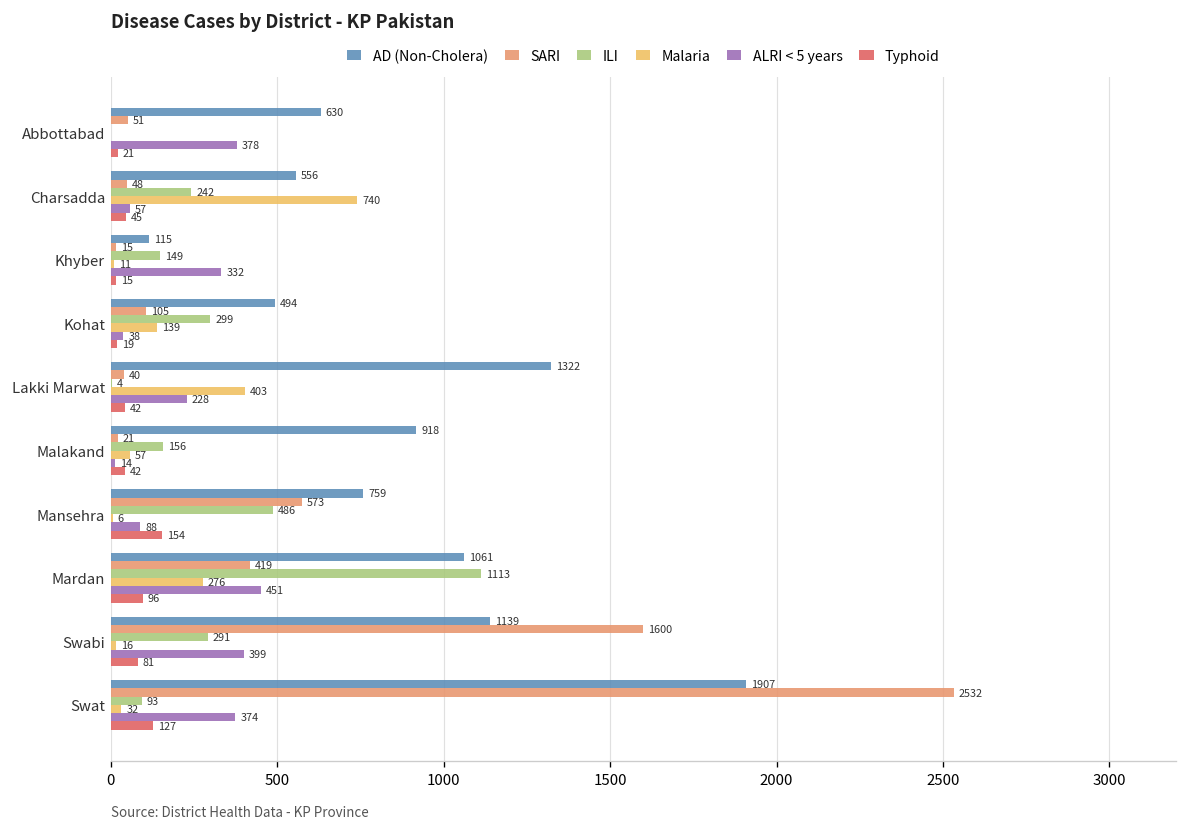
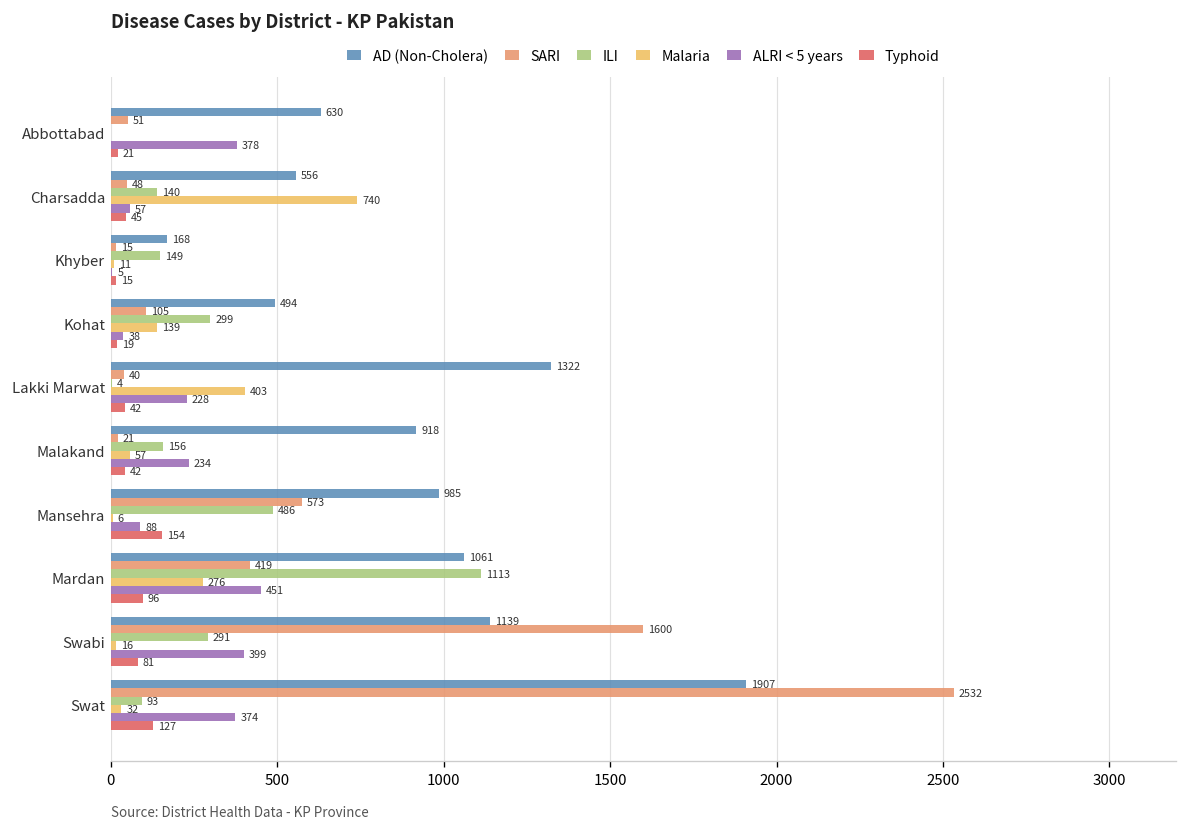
  {
    "AD (Non-Cholera)": {
      "Abbottabad": 630,
      "Charsadda": 556,
-     "Khyber": 115,
+     "Khyber": 168,
      "Kohat": 494,
      "Lakki Marwat": 1322,
      "Malakand": 918,
-     "Mansehra": 759,
+     "Mansehra": 985,
      "Mardan": 1061,
      "Swabi": 1139,
      "Swat": 1907
    },
    "ILI": {
-     "Charsadda": 242,
+     "Charsadda": 140,
      "Khyber": 149,
      "Kohat": 299,
      "Lakki Marwat": 4,
      "Malakand": 156,
      "Mansehra": 486,
      "Mardan": 1113,
      "Swabi": 291,
      "Swat": 93
    },
    "ALRI < 5 years": {
      "Abbottabad": 378,
-     "Khyber": 332,
+     "Khyber": 5,
      "Kohat": 38,
      "Lakki Marwat": 228,
-     "Malakand": 14,
+     "Malakand": 234,
      "Mansehra": 88,
      "Mardan": 451,
      "Swabi": 399,
      "Swat": 374
    }
  }
